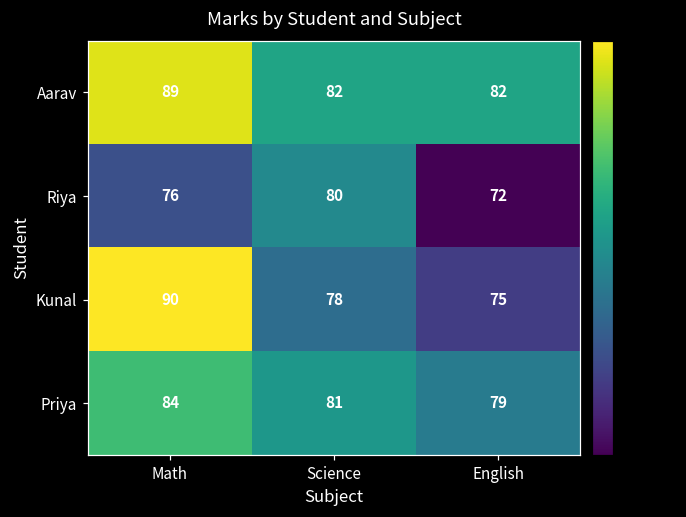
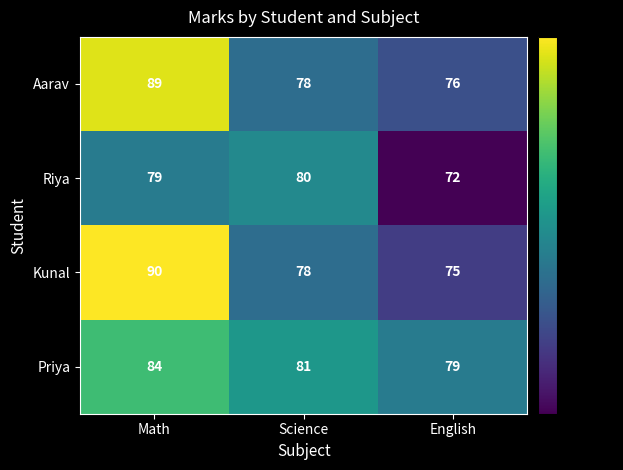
  {
    "Aarav": {
      "Math": 89,
-     "Science": 82,
-     "English": 82
+     "Science": 78,
+     "English": 76
    },
    "Riya": {
-     "Math": 76,
+     "Math": 79,
      "Science": 80,
      "English": 72
    },
    "Kunal": {
      "Math": 90,
      "Science": 78,
      "English": 75
    },
    "Priya": {
      "Math": 84,
      "Science": 81,
      "English": 79
    }
  }
